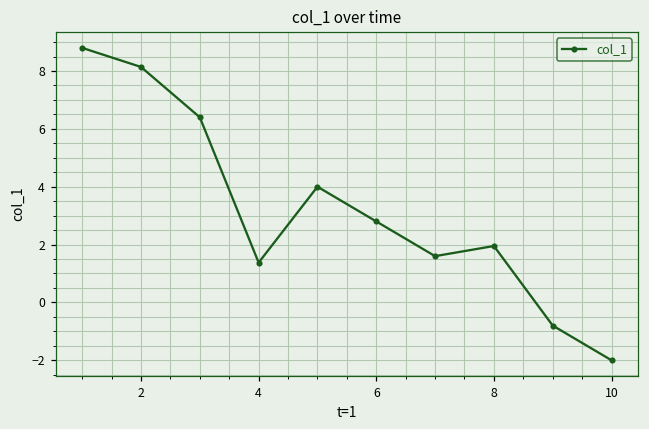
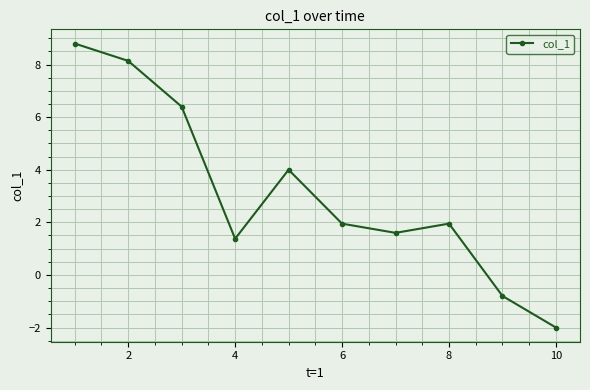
  {
    "2": 8.1,
    "4": 1.4,
-   "6": 2.8,
+   "6": 1.9,
    "8": 2.0,
    "10": -2.0
  }
